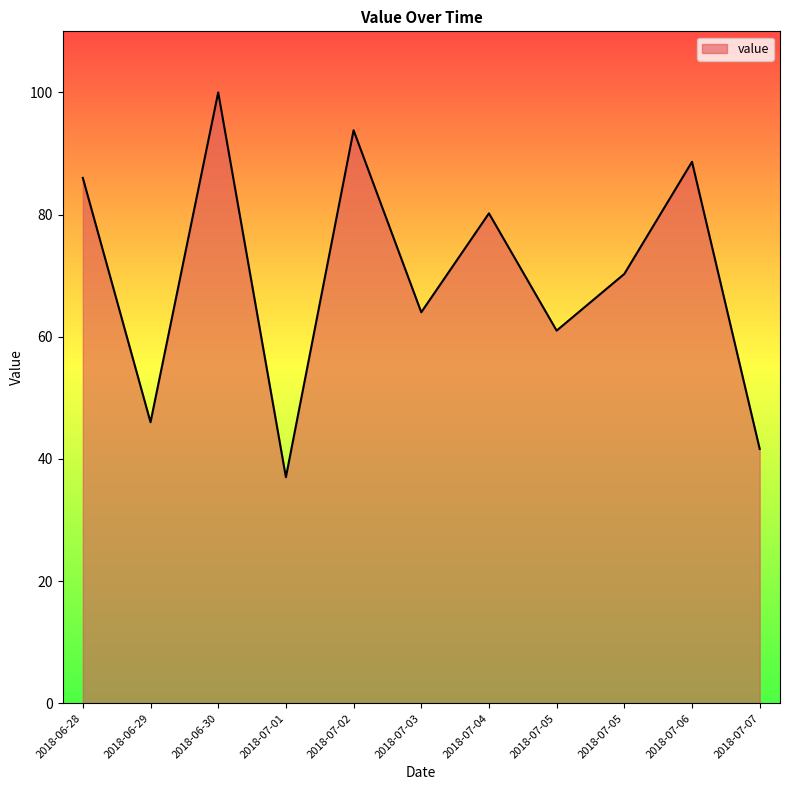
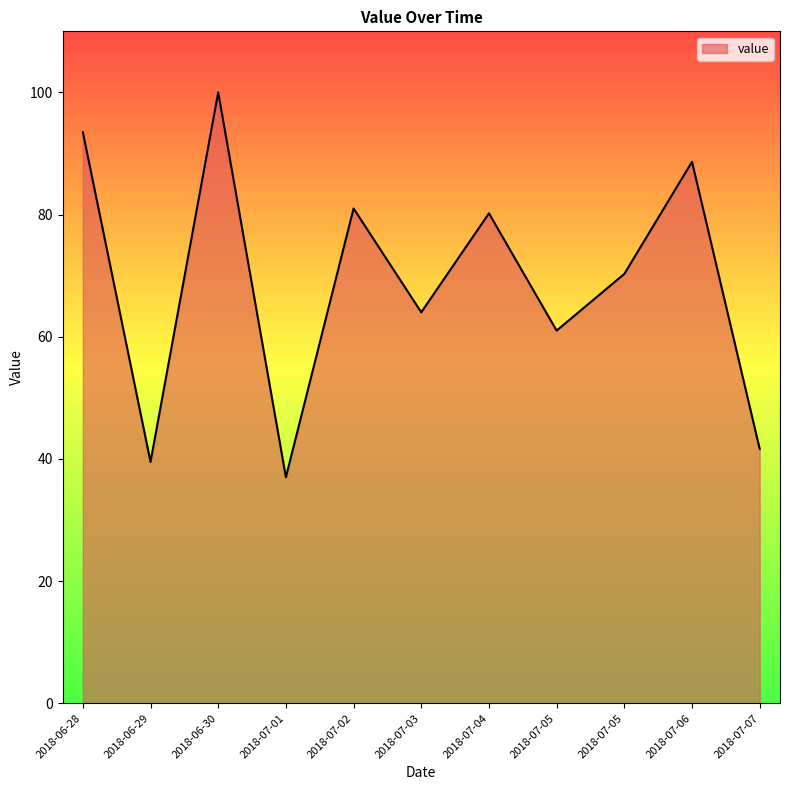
  {
-   "2018-06-28": 86,
-   "2018-06-29": 46,
+   "2018-06-28": 94,
+   "2018-06-29": 40,
    "2018-06-30": 100,
    "2018-07-01": 37,
-   "2018-07-02": 94,
+   "2018-07-02": 81,
    "2018-07-03": 64,
    "2018-07-04": 80,
    "2018-07-06": 89,
    "2018-07-07": 42
  }
